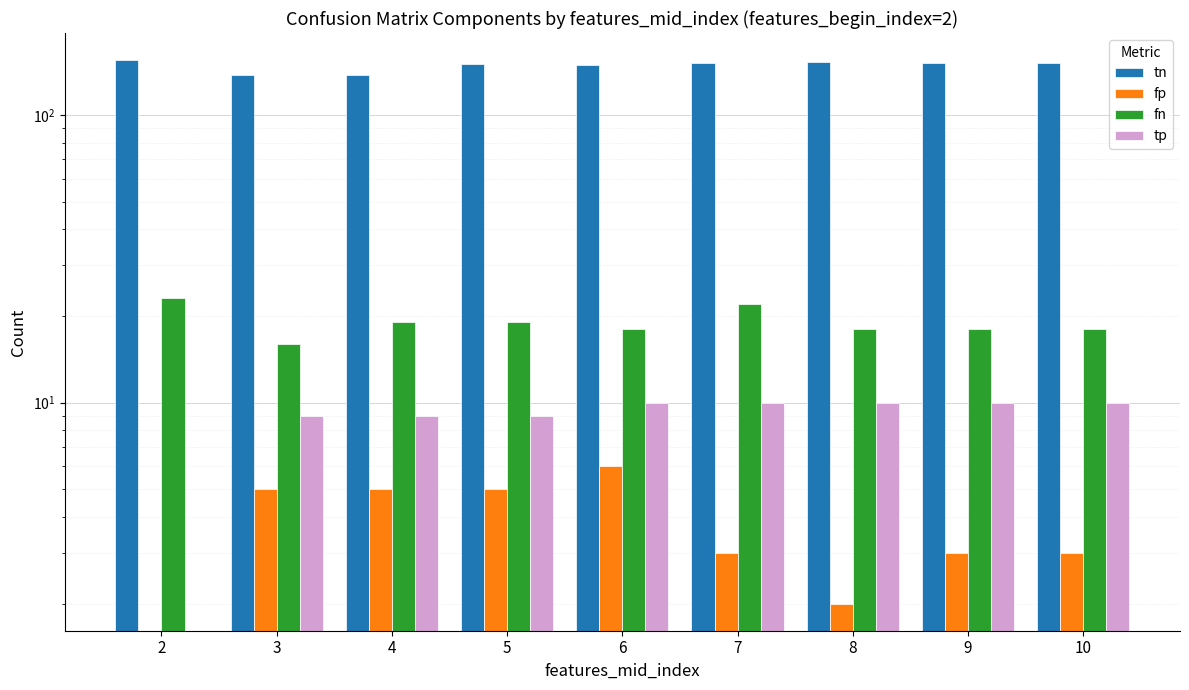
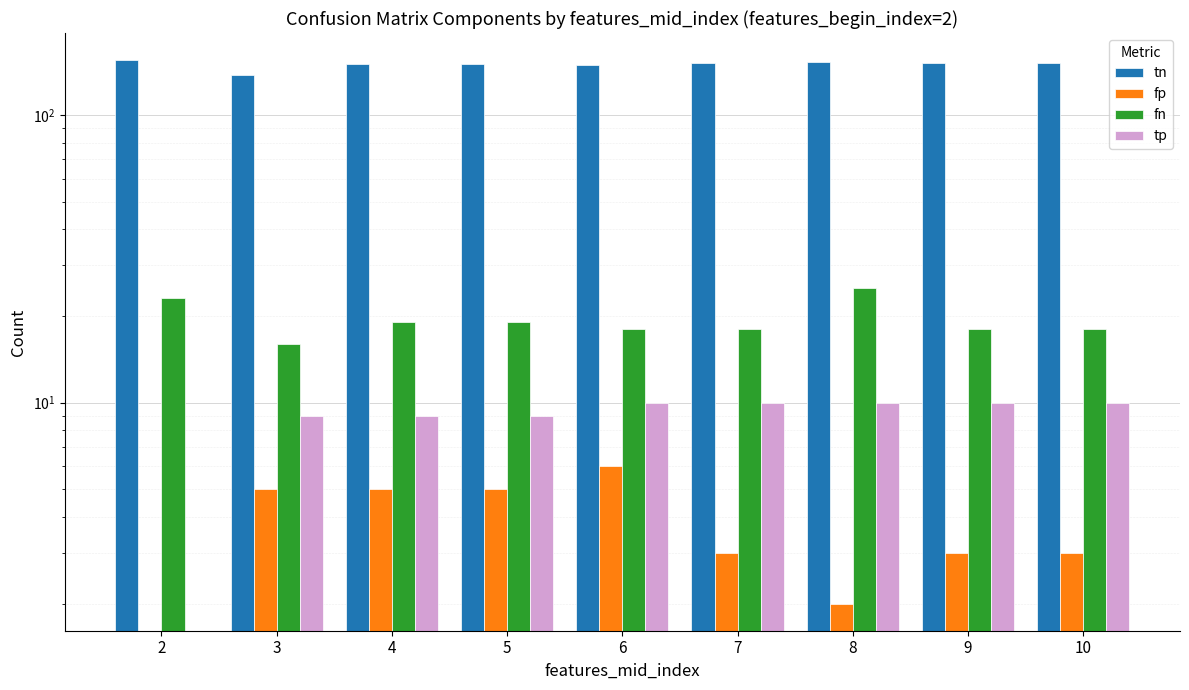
  {
    "tn": {
      "2": 160,
      "3": 140,
-     "4": 140,
+     "4": 150,
      "5": 150,
      "6": 150,
      "7": 150,
      "8": 150,
      "9": 150,
      "10": 150
    },
    "fp": {
      "3": 5,
      "4": 5,
      "5": 5,
      "6": 6,
      "7": 3,
      "8": 2,
      "9": 3,
      "10": 3
    },
    "fn": {
      "2": 23,
      "3": 16,
      "4": 19,
      "5": 19,
      "6": 18,
-     "7": 22,
-     "8": 18,
+     "7": 18,
+     "8": 25,
      "9": 18,
      "10": 18
    },
    "tp": {
      "3": 9,
      "4": 9,
      "5": 9,
      "6": 10,
      "7": 10,
      "8": 10,
      "9": 10,
      "10": 10
    }
  }
